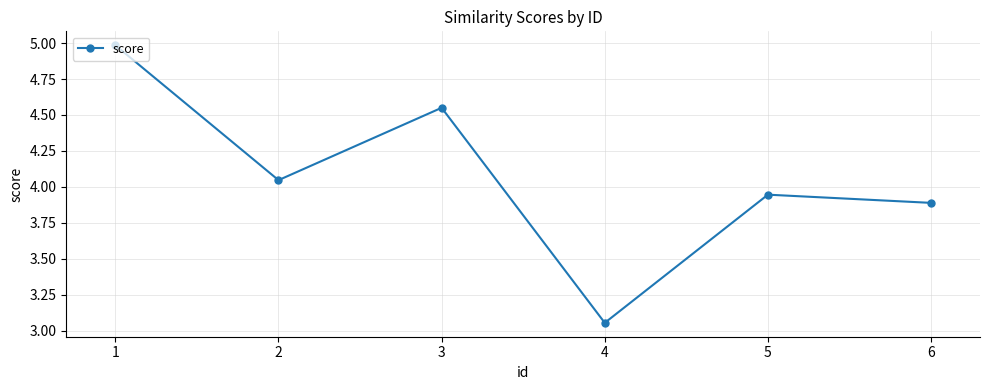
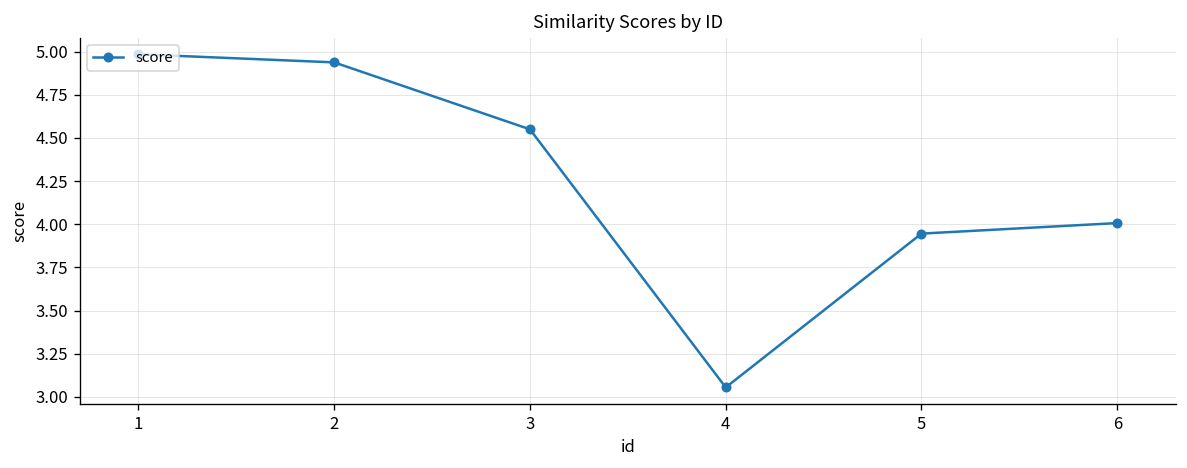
  {
-   "2": 4.05,
+   "2": 4.94,
    "3": 4.55,
    "4": 3.06,
    "5": 3.95,
-   "6": 3.89
+   "6": 4.01
  }
